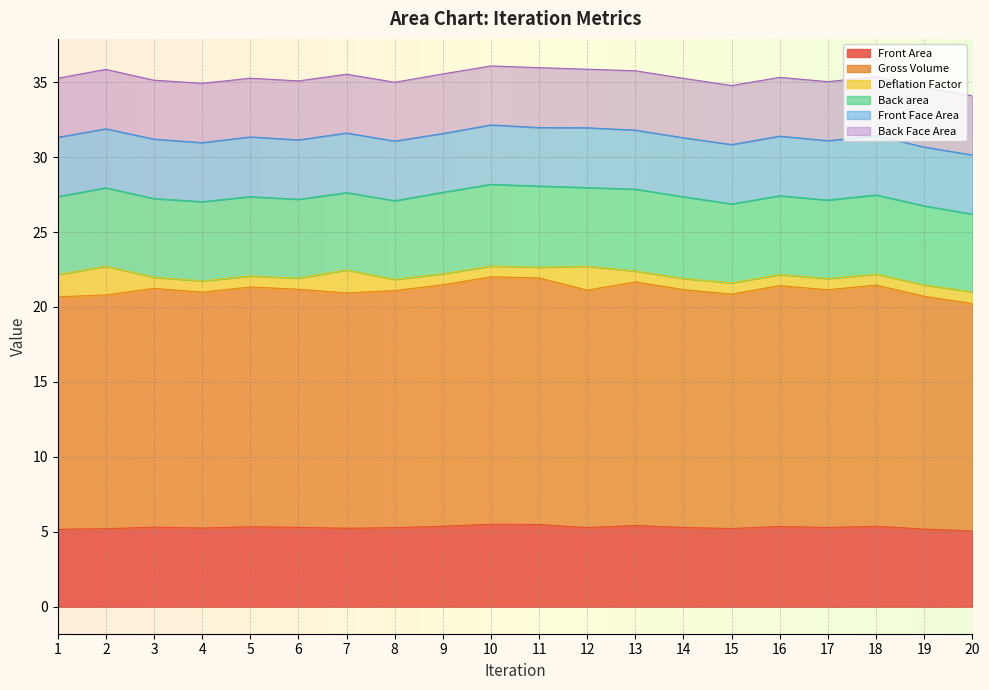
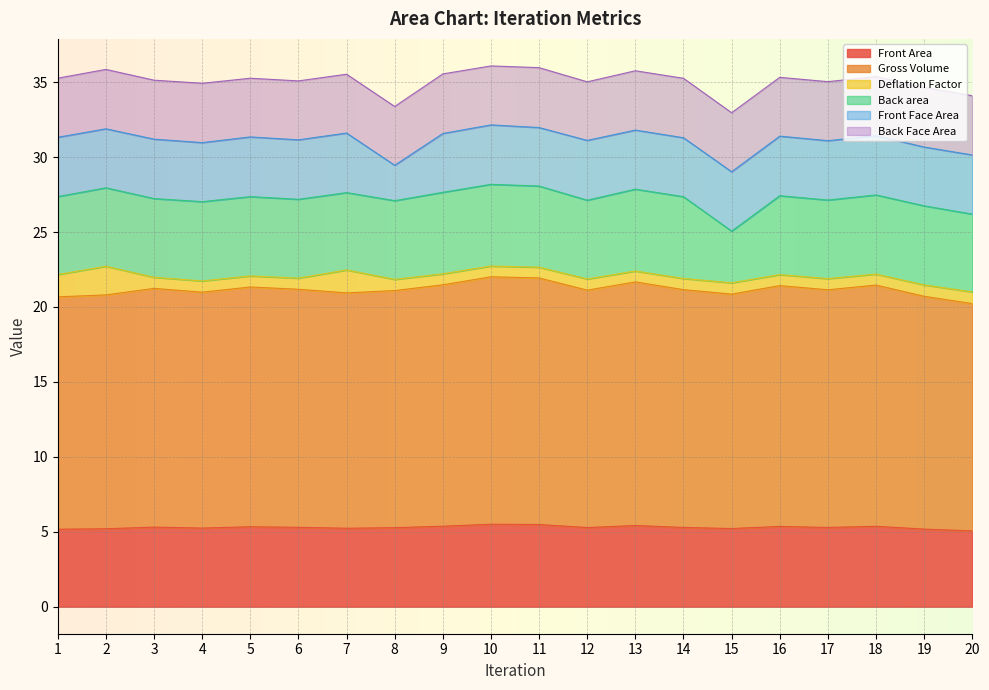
  {
    "Deflation Factor": {
      "1": 1.5,
      "2": 1.9,
      "3": 0.7,
      "4": 0.8,
      "5": 0.7,
      "6": 0.7,
      "7": 1.5,
      "8": 0.7,
      "9": 0.7,
      "10": 0.7,
      "11": 0.7,
-     "12": 1.6,
+     "12": 0.7,
      "13": 0.7,
      "14": 0.7,
      "15": 0.8,
      "16": 0.7,
      "17": 0.7,
      "18": 0.7,
      "19": 0.8,
      "20": 0.8
    },
    "Back area": {
      "1": 5.2,
      "2": 5.2,
      "3": 5.3,
      "4": 5.3,
      "5": 5.3,
      "6": 5.3,
      "7": 5.2,
      "8": 5.3,
      "9": 5.4,
      "10": 5.5,
      "11": 5.4,
      "12": 5.3,
      "13": 5.5,
      "14": 5.5,
-     "15": 5.3,
+     "15": 3.4,
      "16": 5.3,
      "17": 5.2,
      "18": 5.3,
      "19": 5.3,
      "20": 5.2
    },
    "Front Face Area": {
      "1": 4.0,
      "2": 3.9,
      "3": 4.0,
      "4": 3.9,
      "5": 4.0,
      "6": 4.0,
      "7": 4.0,
-     "8": 4.0,
+     "8": 2.4,
      "9": 3.9,
      "10": 4.0,
      "11": 3.9,
      "12": 4.0,
      "13": 3.9,
      "14": 3.9,
      "15": 4.0,
      "16": 4.0,
      "17": 4.0,
      "19": 3.9,
      "20": 3.9
    },
    "Back Face Area": {
      "1": 3.9,
      "2": 4.0,
      "3": 3.9,
      "4": 4.0,
      "5": 3.9,
      "6": 3.9,
      "7": 3.9,
      "8": 3.9,
      "9": 4.0,
      "10": 3.9,
      "11": 4.0,
      "12": 3.9,
      "13": 4.0,
      "14": 4.0,
      "15": 3.9,
      "16": 3.9,
      "17": 3.9,
      "20": 4.0
    }
  }
